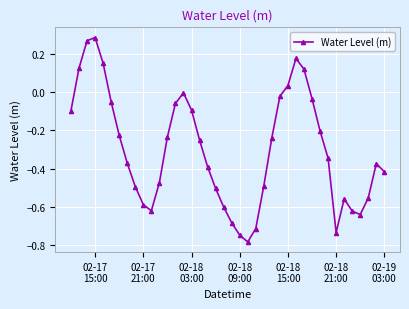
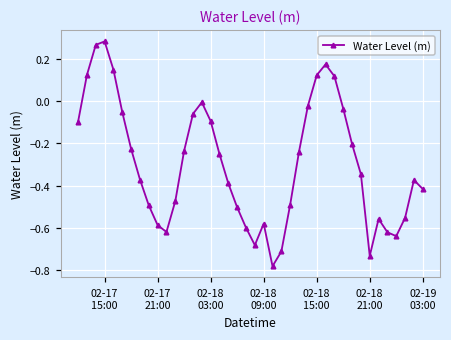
  {
    "02-17 15:00": 0.28,
    "02-17 21:00": -0.59,
    "02-18 03:00": -0.09,
-   "02-18 09:00": -0.75,
-   "02-18 15:00": 0.03,
+   "02-18 09:00": -0.58,
+   "02-18 15:00": 0.12,
    "02-18 21:00": -0.73,
    "02-19 03:00": -0.42
  }
